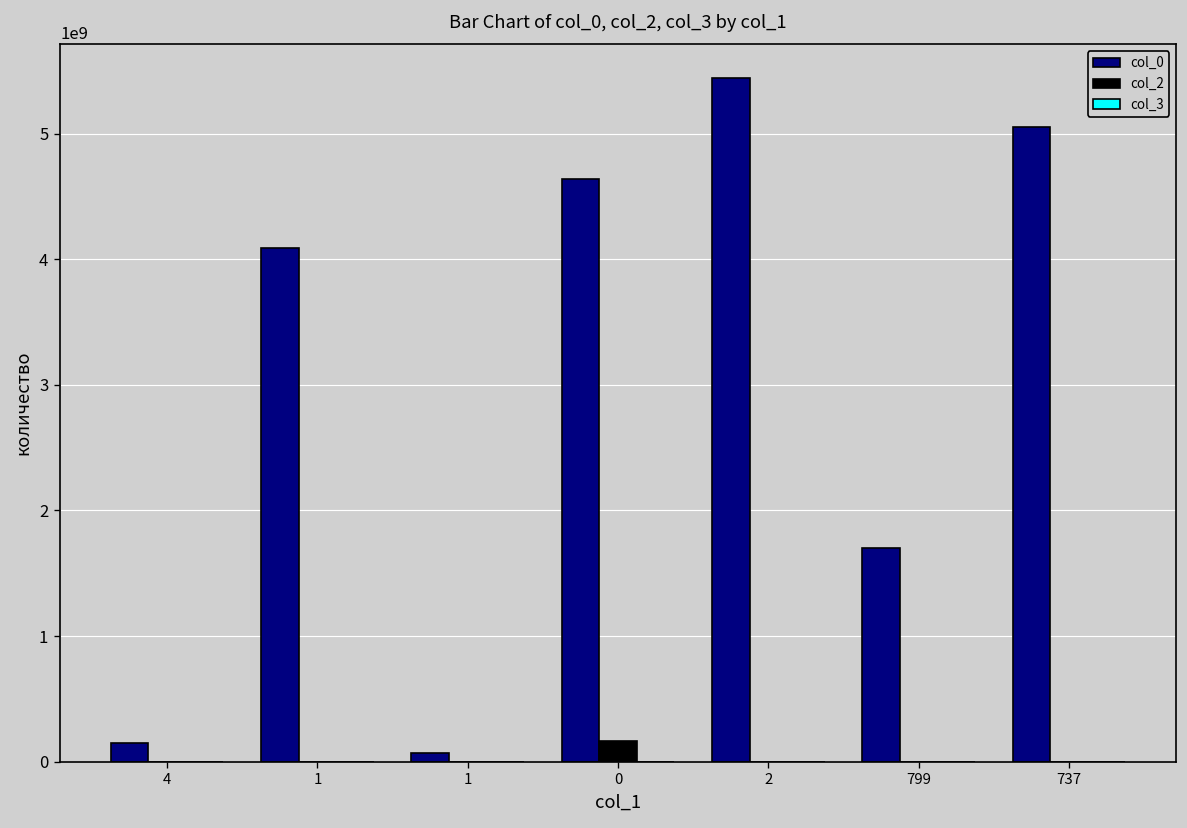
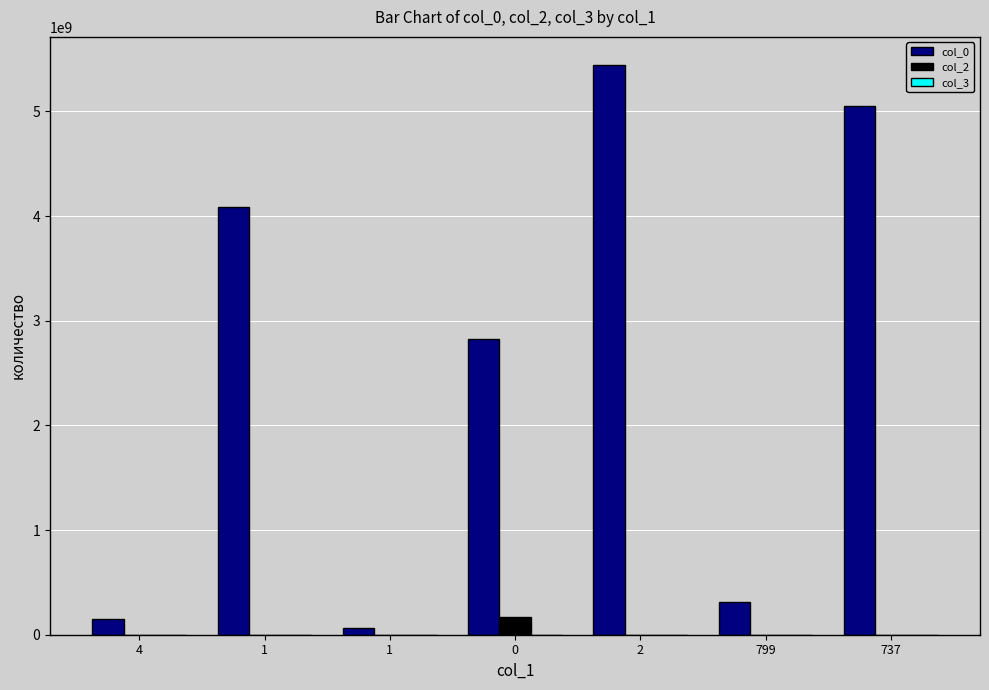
  {
    "col_0": {
      "4": 150000000,
-     "0": 4640000000,
+     "0": 2820000000,
      "2": 5440000000,
-     "799": 1700000000,
+     "799": 310000000,
      "737": 5050000000
    },
    "col_2": {
      "4": 0,
      "0": 170000000,
      "2": 0,
      "737": 0
    }
  }
